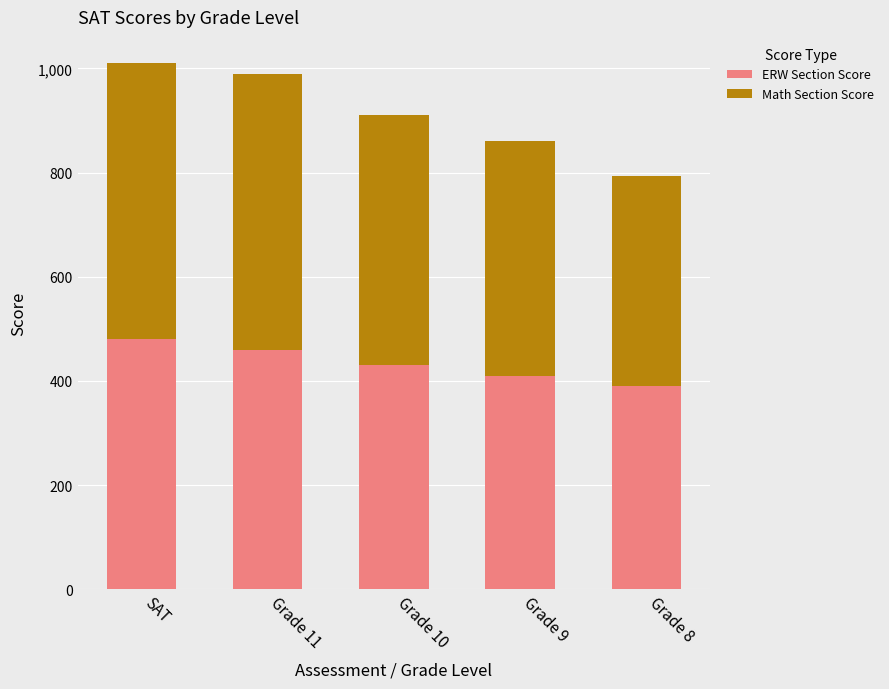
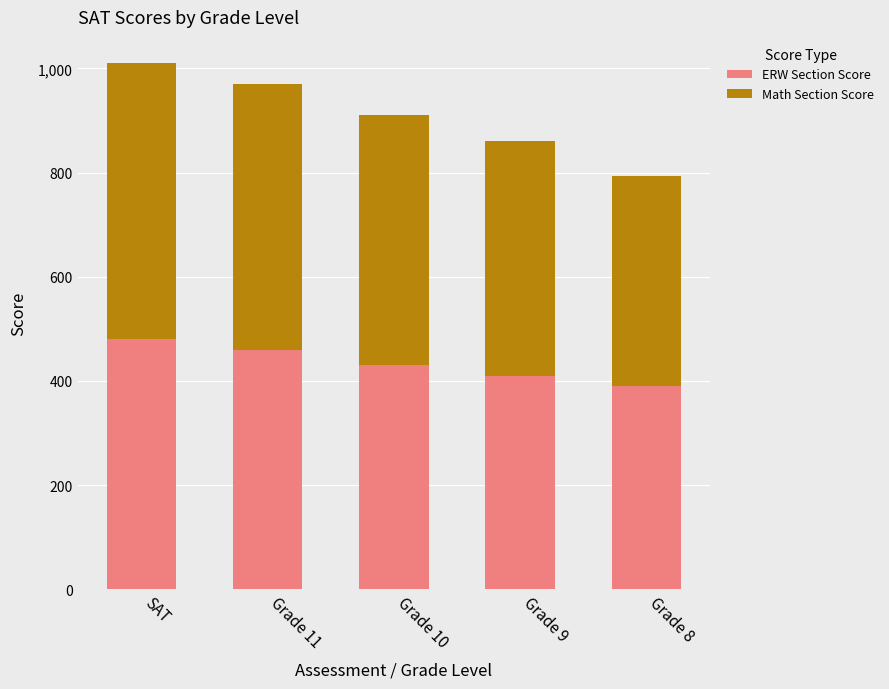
  {
    "ERW Section Score": {
      "SAT": 480,
      "Grade 11": 460,
      "Grade 10": 430,
      "Grade 9": 410,
      "Grade 8": 390
    },
    "Math Section Score": {
      "SAT": 530,
-     "Grade 11": 530,
+     "Grade 11": 510,
      "Grade 10": 480,
      "Grade 9": 450,
      "Grade 8": 400
    }
  }
